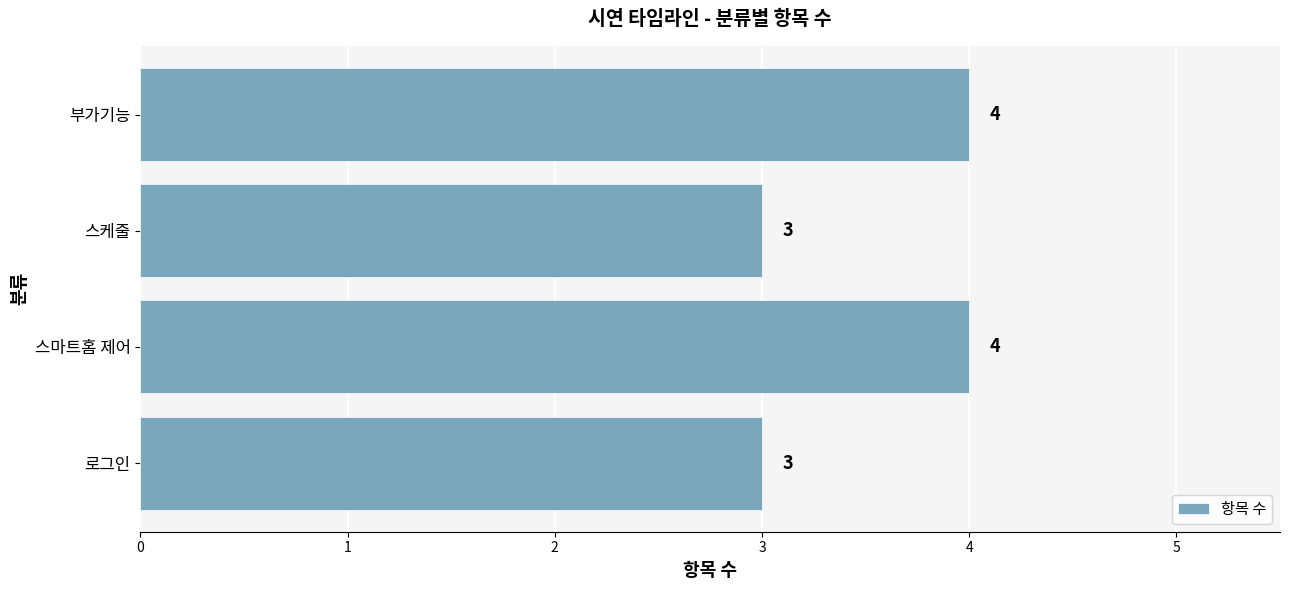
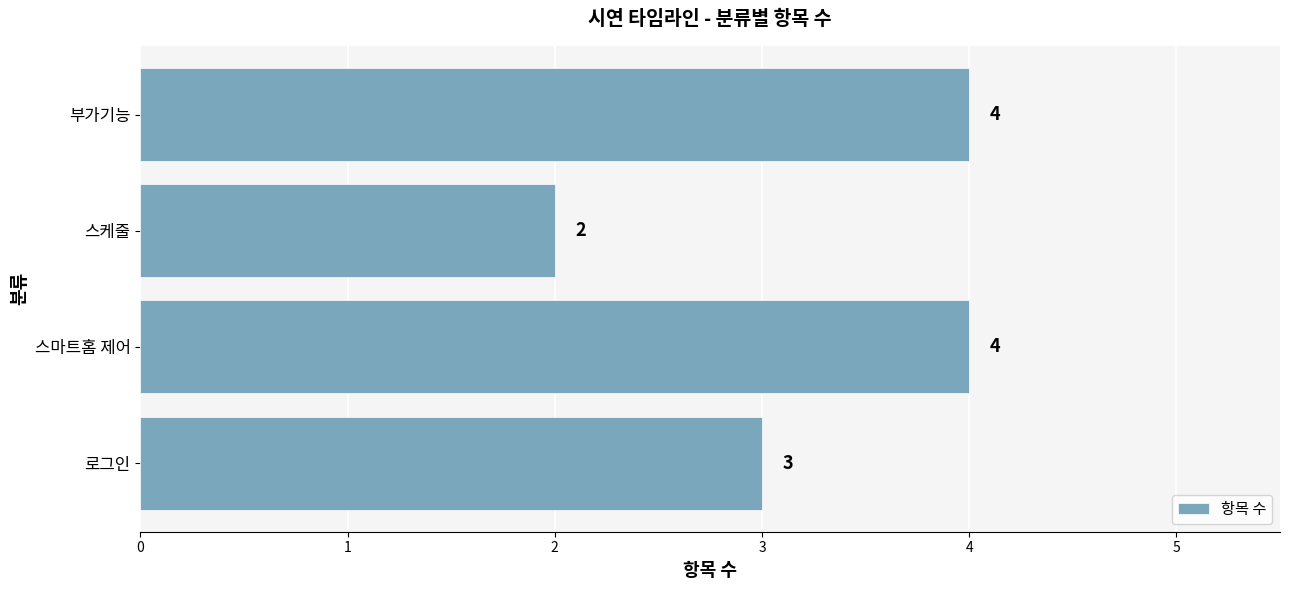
  {
    "부가기능": 4,
-   "스케줄": 3,
+   "스케줄": 2,
    "스마트홈 제어": 4,
    "로그인": 3
  }
